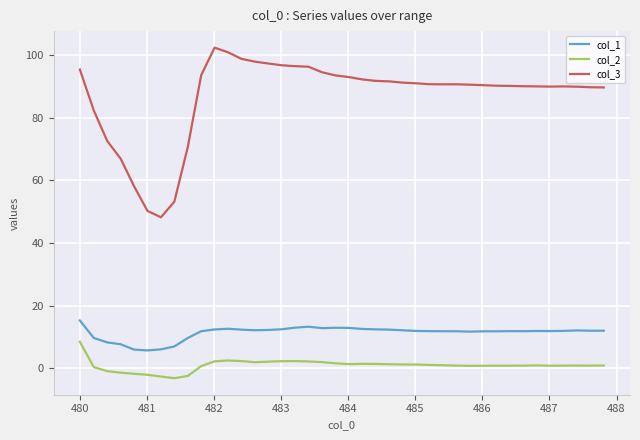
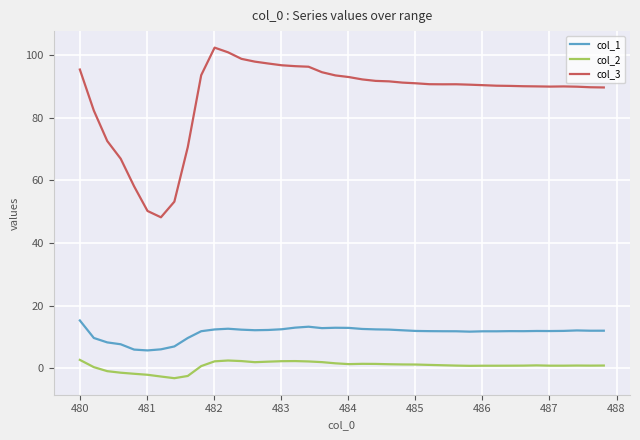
  {
    "col_1": {
      "480": 15
    },
    "col_2": {
-     "480": 8
+     "480": 3
    },
    "col_3": {
      "480": 95
    }
  }
